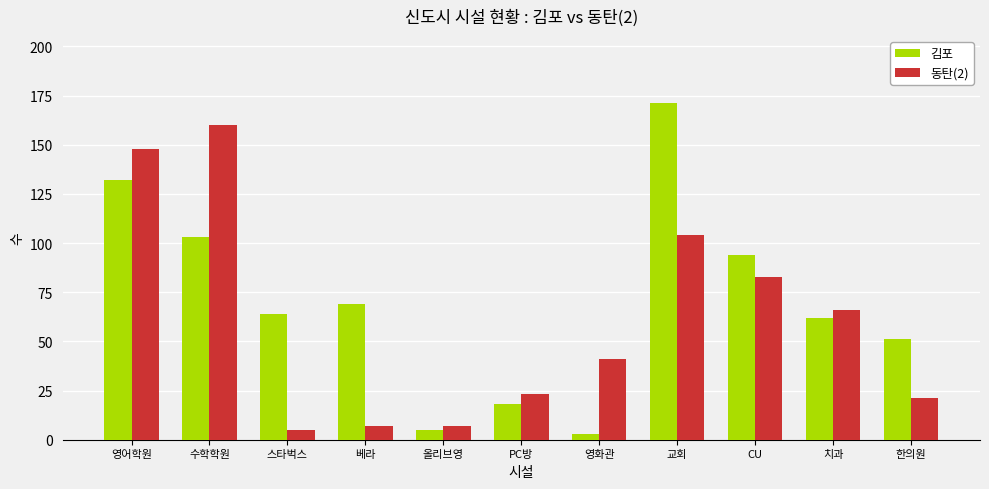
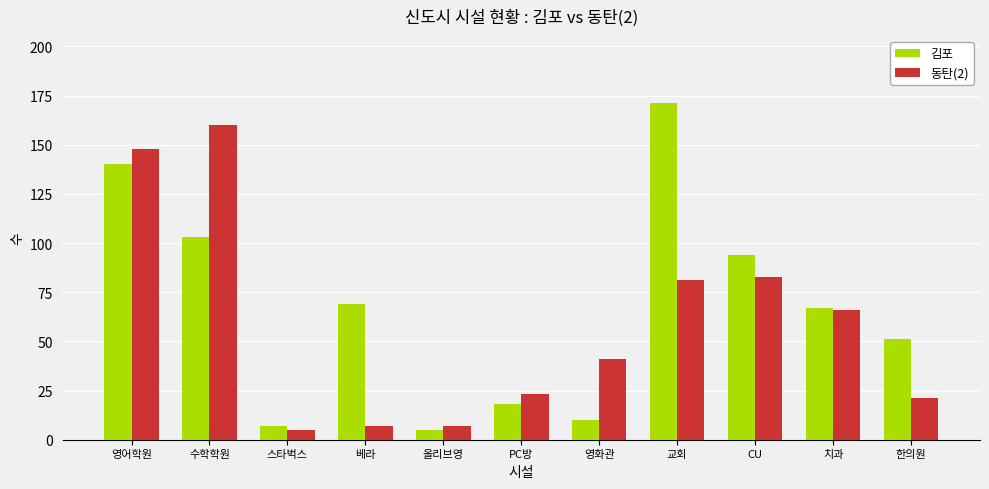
  {
    "김포": {
-     "영어학원": 132,
+     "영어학원": 140,
      "수학학원": 103,
-     "스타벅스": 64,
+     "스타벅스": 7,
      "베라": 69,
      "올리브영": 5,
      "PC방": 18,
-     "영화관": 3,
+     "영화관": 10,
      "교회": 171,
      "CU": 94,
-     "치과": 62,
+     "치과": 67,
      "한의원": 51
    },
    "동탄(2)": {
      "영어학원": 148,
      "수학학원": 160,
      "스타벅스": 5,
      "베라": 7,
      "올리브영": 7,
      "PC방": 23,
      "영화관": 41,
-     "교회": 104,
+     "교회": 81,
      "CU": 83,
      "치과": 66,
      "한의원": 21
    }
  }
